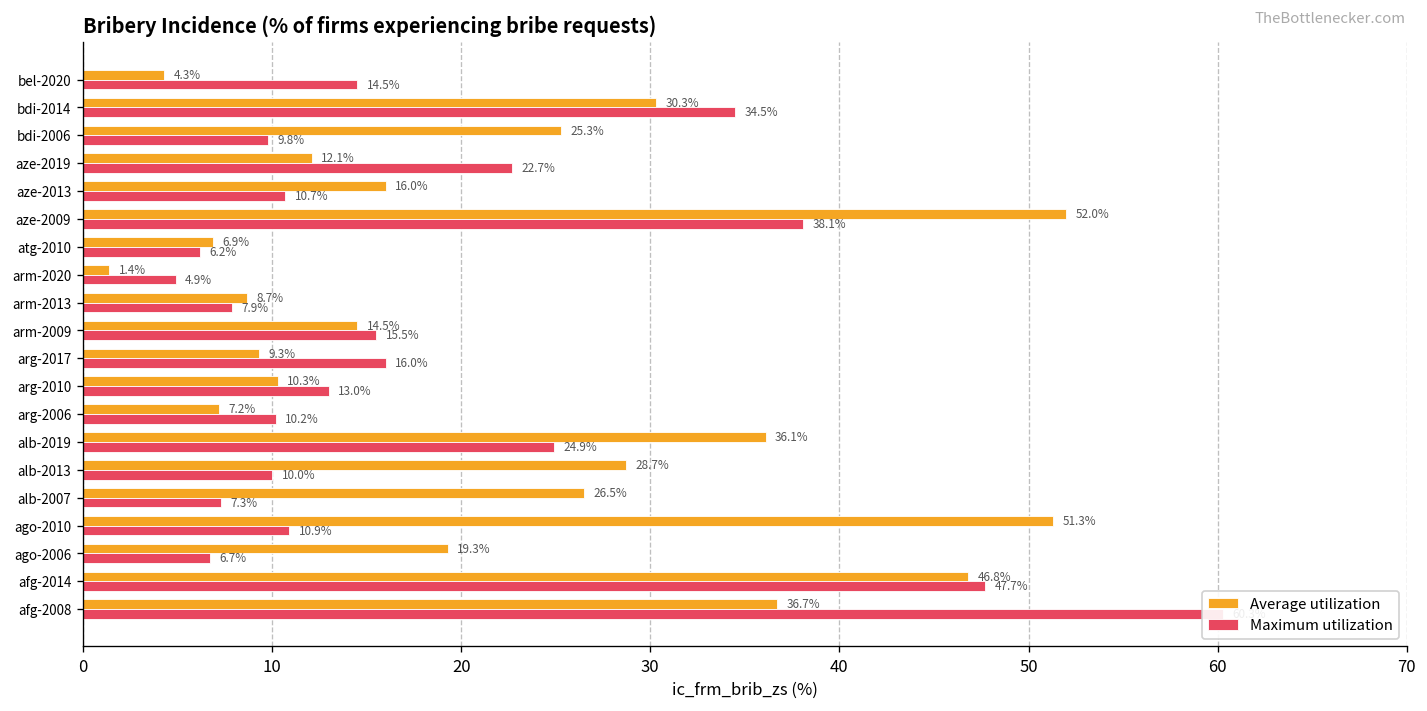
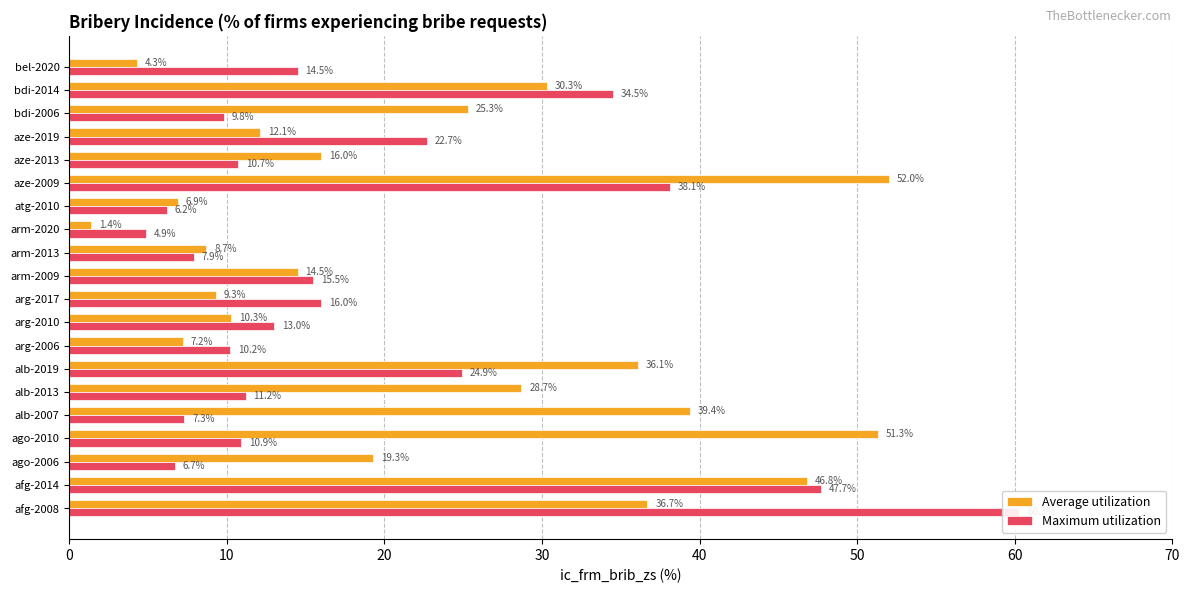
  {
    "Average utilization": {
      "bel-2020": "4.3%",
      "bdi-2014": "30.3%",
      "bdi-2006": "25.3%",
      "aze-2019": "12.1%",
      "aze-2013": "16.0%",
      "aze-2009": "52.0%",
      "atg-2010": "6.9%",
      "arm-2020": "1.4%",
      "arm-2013": "8.7%",
      "arm-2009": "14.5%",
      "arg-2017": "9.3%",
      "arg-2010": "10.3%",
      "arg-2006": "7.2%",
      "alb-2019": "36.1%",
      "alb-2013": "28.7%",
-     "alb-2007": "26.5%",
+     "alb-2007": "39.4%",
      "ago-2010": "51.3%",
      "ago-2006": "19.3%",
      "afg-2014": "46.8%",
      "afg-2008": "36.7%"
    },
    "Maximum utilization": {
      "bel-2020": "14.5%",
      "bdi-2014": "34.5%",
      "bdi-2006": "9.8%",
      "aze-2019": "22.7%",
      "aze-2013": "10.7%",
      "aze-2009": "38.1%",
      "atg-2010": "6.2%",
      "arm-2020": "4.9%",
      "arm-2013": "7.9%",
      "arm-2009": "15.5%",
      "arg-2017": "16.0%",
      "arg-2010": "13.0%",
      "arg-2006": "10.2%",
      "alb-2019": "24.9%",
-     "alb-2013": "10.0%",
+     "alb-2013": "11.2%",
      "alb-2007": "7.3%",
      "ago-2010": "10.9%",
      "ago-2006": "6.7%",
      "afg-2014": "47.7%"
    }
  }
